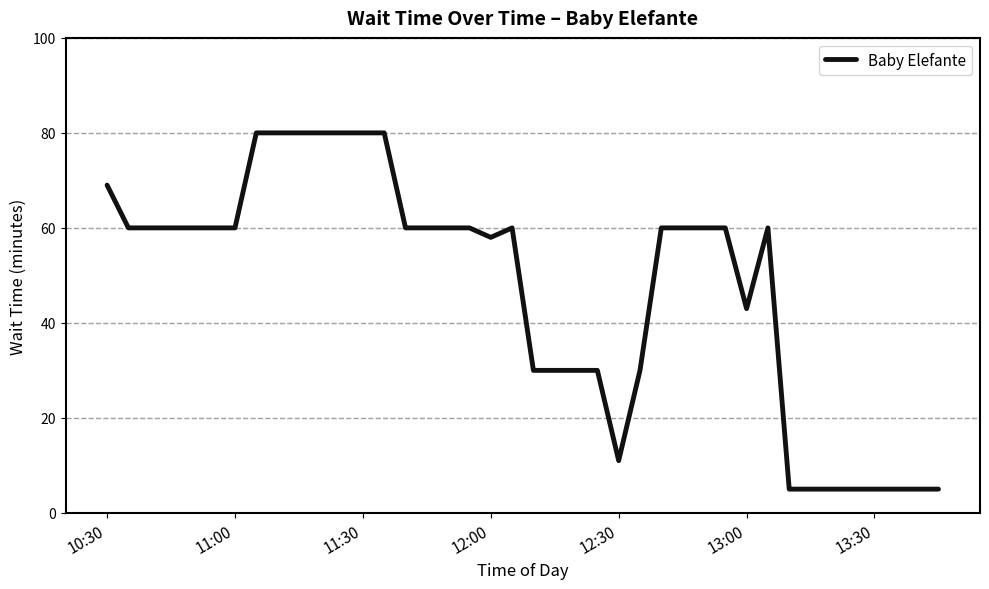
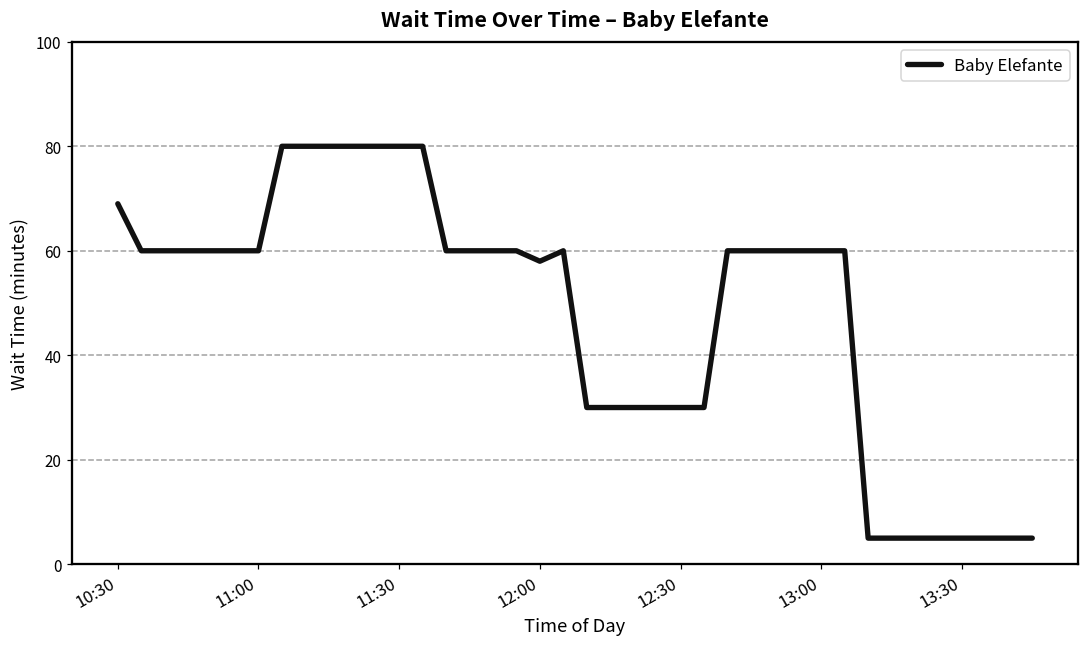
  {
    "10:30": 69,
    "11:00": 60,
    "11:30": 80,
    "12:00": 58,
-   "12:30": 11,
-   "13:00": 43,
+   "12:30": 30,
+   "13:00": 60,
    "13:30": 5
  }
